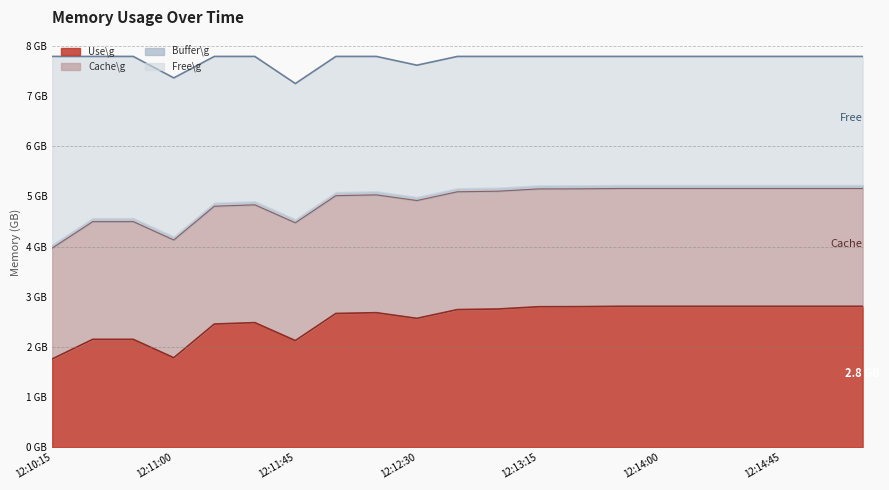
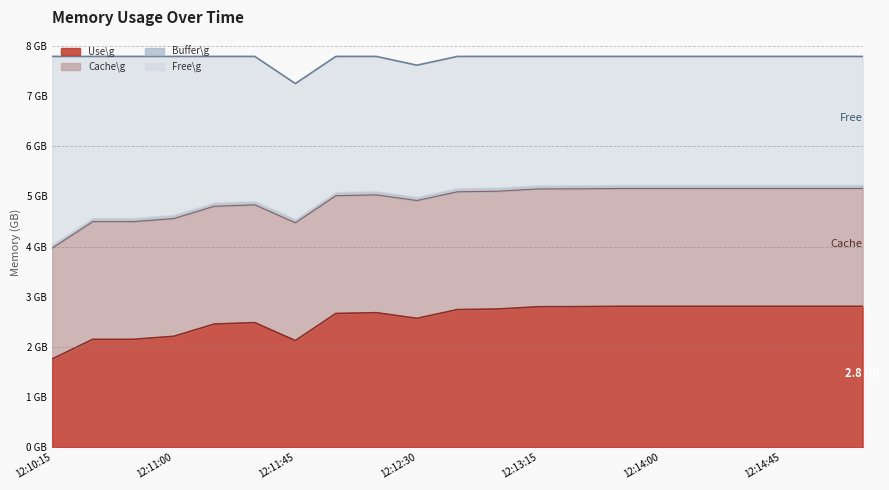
  {
    "Use\\g": {
      "12:10:15": "1.8 GB",
-     "12:11:00": "1.8 GB",
+     "12:11:00": "2.2 GB",
      "12:11:45": "2.1 GB",
      "12:12:30": "2.6 GB",
      "12:13:15": "2.8 GB",
      "12:14:00": "2.8 GB",
      "12:14:45": "2.8 GB"
    }
  }
